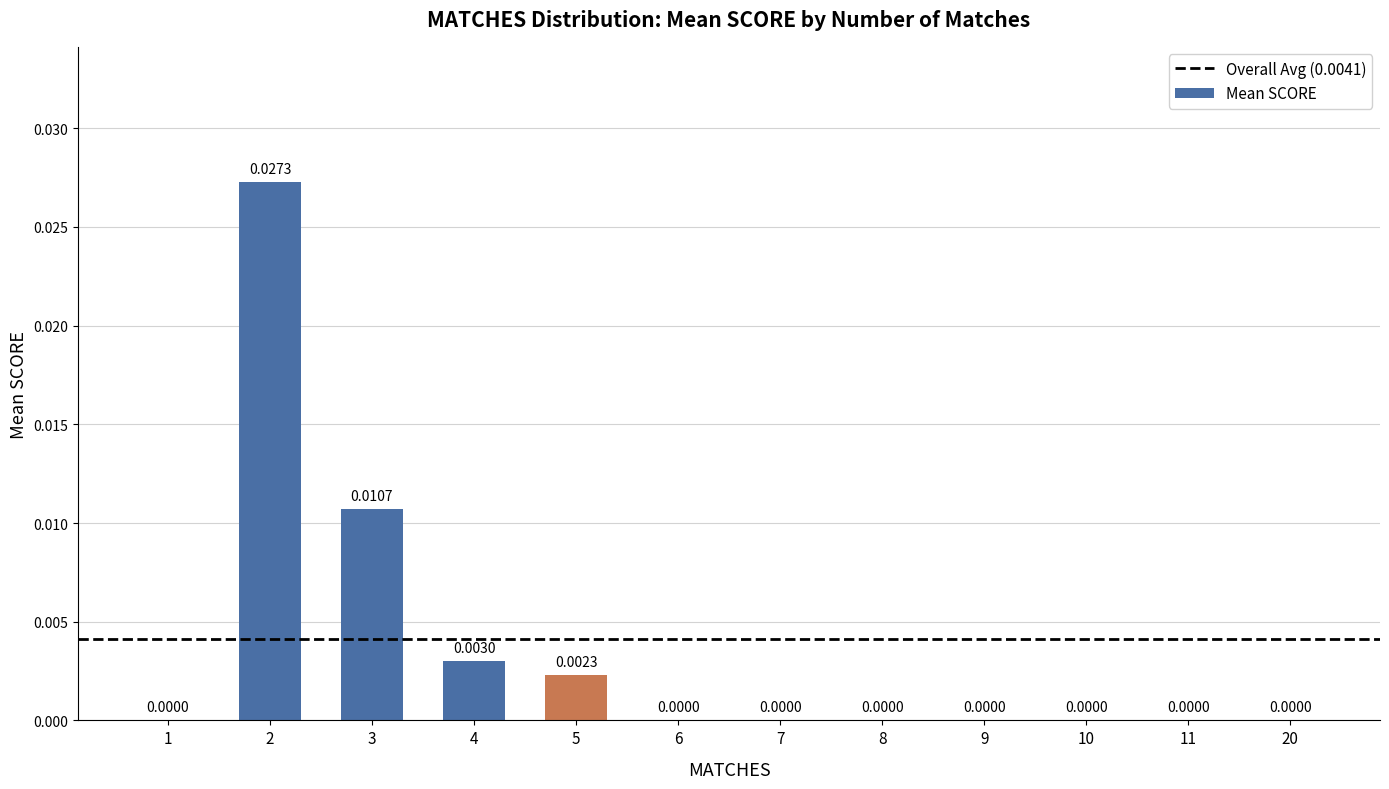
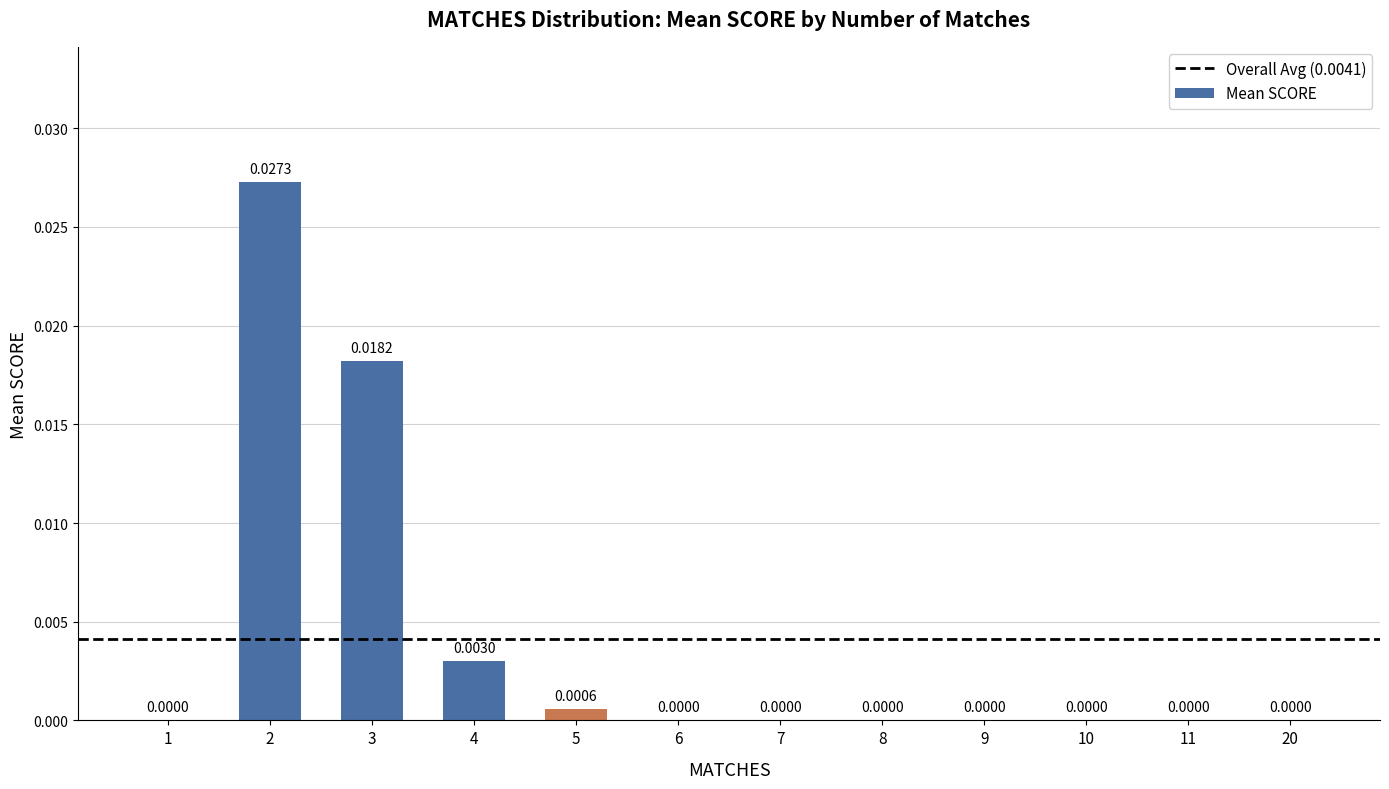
  {
    "1": 0.0000,
    "2": 0.0273,
-   "3": 0.0107,
+   "3": 0.0182,
    "4": 0.0030,
-   "5": 0.0023,
+   "5": 0.0006,
    "6": 0.0000,
    "7": 0.0000,
    "8": 0.0000,
    "9": 0.0000,
    "10": 0.0000,
    "11": 0.0000,
    "20": 0.0000
  }
